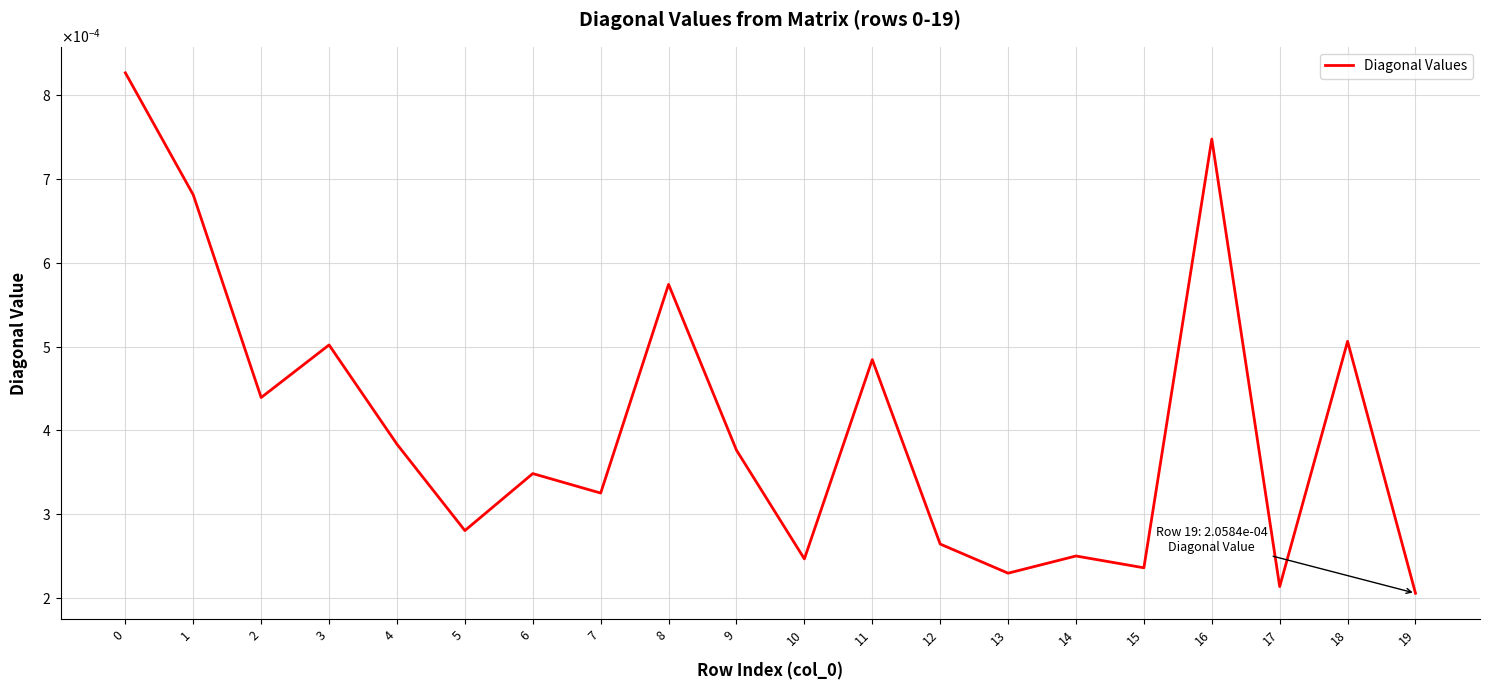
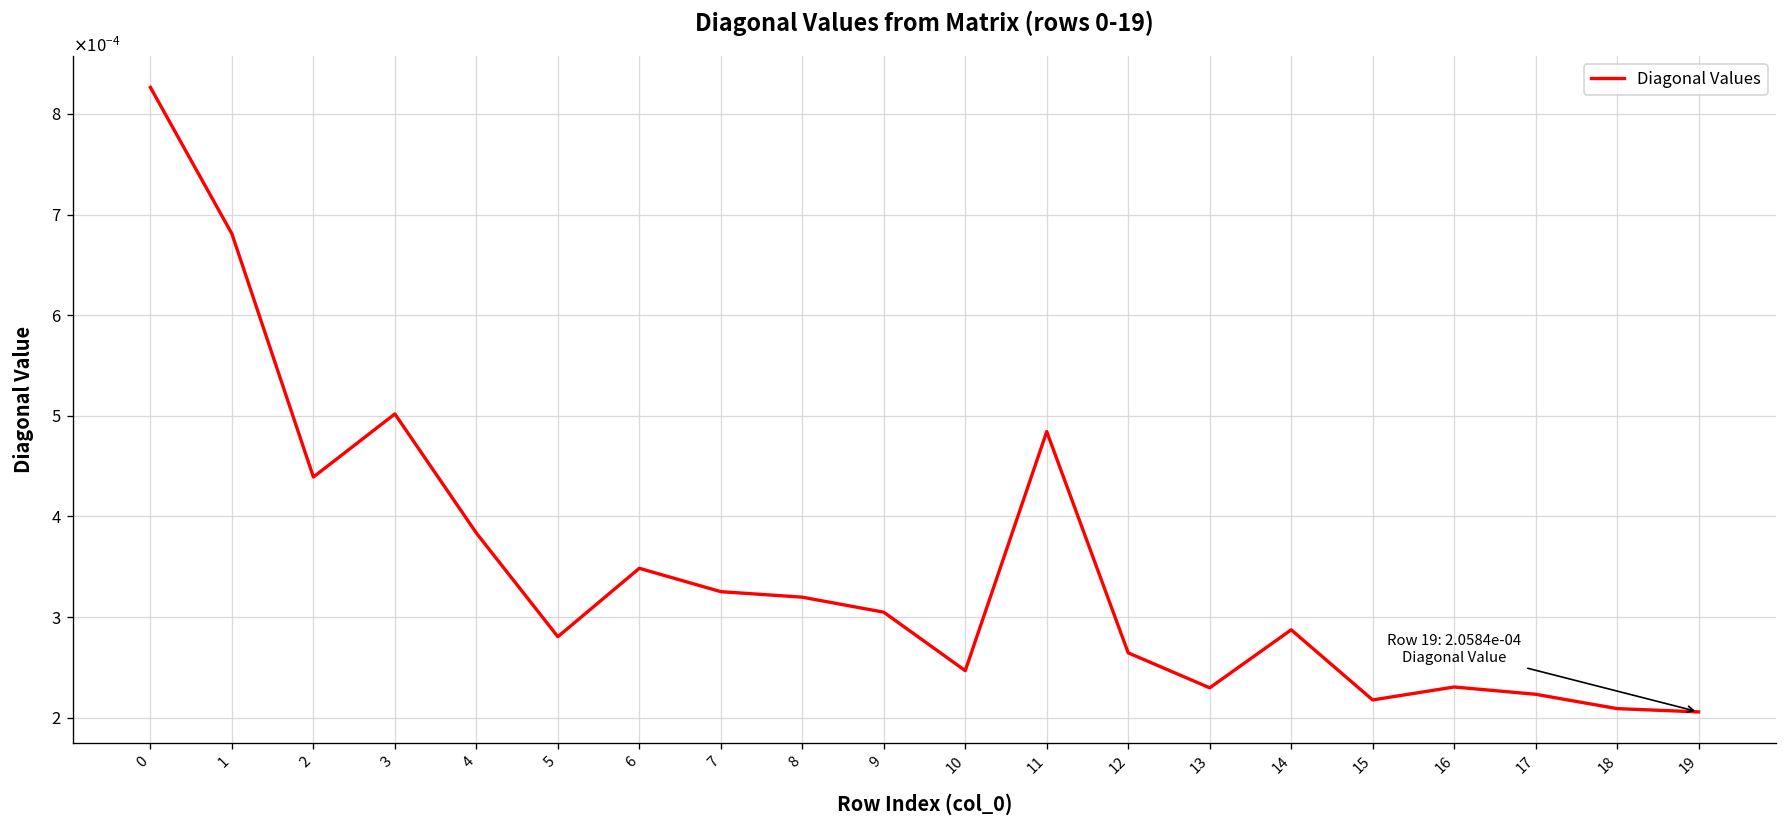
  {
    "0": 0.00083,
    "1": 0.00068,
    "2": 0.00044,
    "3": 0.00050,
    "4": 0.00038,
    "5": 0.00028,
    "6": 0.00035,
    "7": 0.00033,
-   "8": 0.00057,
-   "9": 0.00038,
+   "8": 0.00032,
+   "9": 0.00030,
    "10": 0.00025,
    "11": 0.00048,
    "12": 0.00026,
    "13": 0.00023,
-   "14": 0.00025,
-   "15": 0.00024,
-   "16": 0.00075,
-   "17": 0.00021,
-   "18": 0.00051,
+   "14": 0.00029,
+   "15": 0.00022,
+   "16": 0.00023,
+   "17": 0.00022,
+   "18": 0.00021,
    "19": 0.00021
  }
